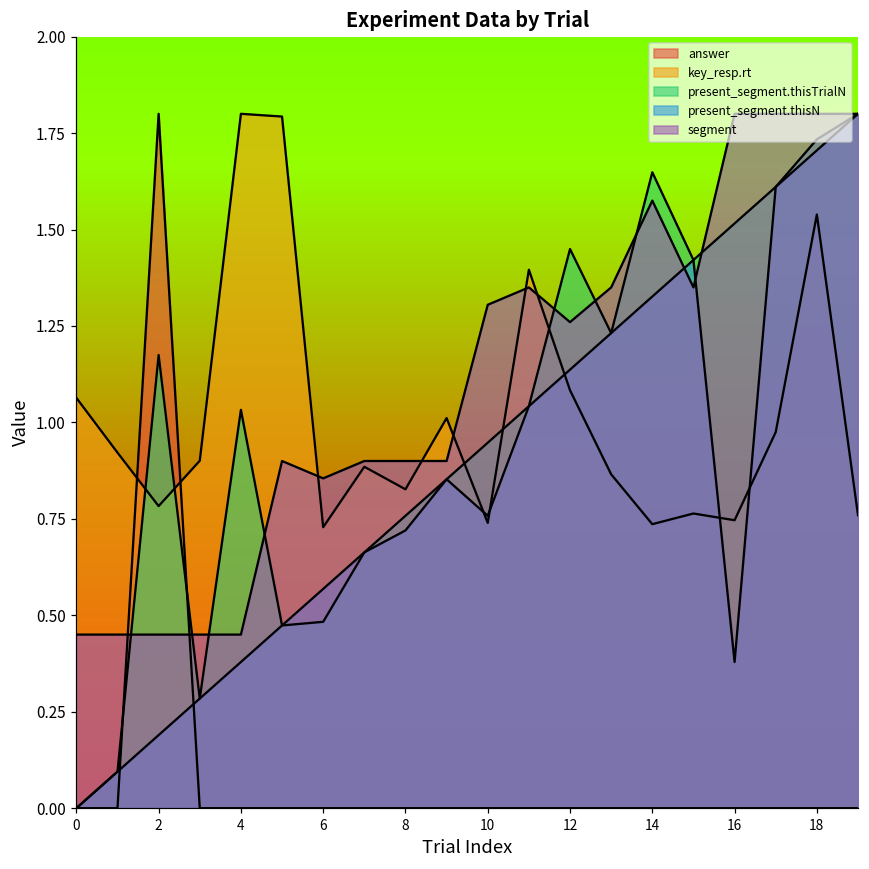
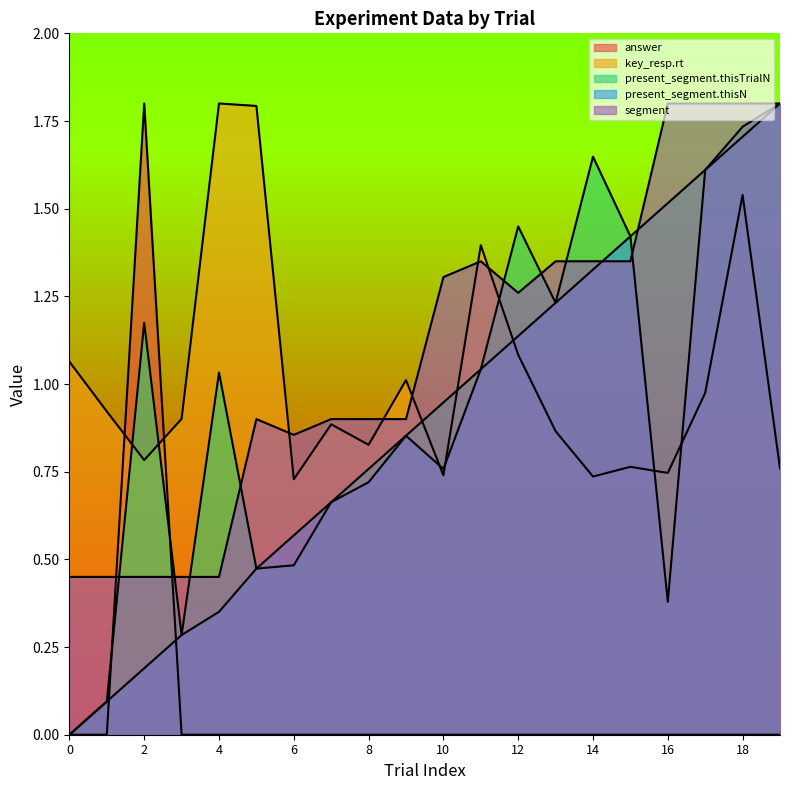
  {
    "answer": {
      "2": 1.80,
      "4": 0.00,
      "6": 0.00,
      "8": 0.00,
      "10": 0.00,
      "12": 0.00,
      "14": 0.00,
      "16": 0.00,
      "18": 0.00
    },
    "key_resp.rt": {
      "0": 1.06,
      "2": 0.78,
      "4": 1.80,
      "6": 0.73,
      "8": 0.83,
      "10": 0.74,
      "12": 1.08,
      "14": 0.74,
      "16": 0.75,
      "18": 1.54
    },
    "present_segment.thisTrialN": {
      "2": 1.17,
      "4": 1.03,
      "6": 0.48,
      "8": 0.76,
      "10": 0.95,
      "12": 1.45,
      "14": 1.65,
      "16": 1.52,
      "18": 1.73
    },
    "present_segment.thisN": {
      "2": 0.19,
-     "4": 0.38,
+     "4": 0.35,
      "6": 0.57,
      "8": 0.72,
      "10": 0.76,
      "12": 1.14,
      "14": 1.33,
      "16": 0.38,
      "18": 1.71
    },
    "segment": {
      "0": 0.45,
      "2": 0.45,
      "4": 0.45,
      "6": 0.86,
      "8": 0.90,
      "10": 1.31,
      "12": 1.26,
-     "14": 1.58
+     "14": 1.35
    }
  }
